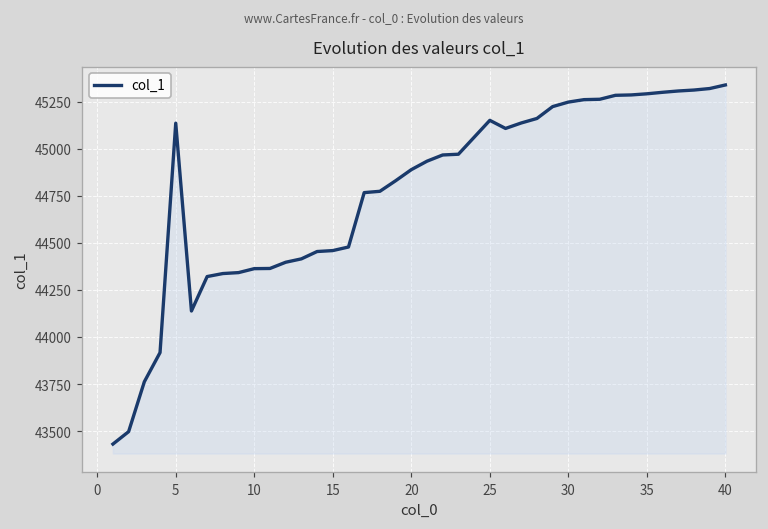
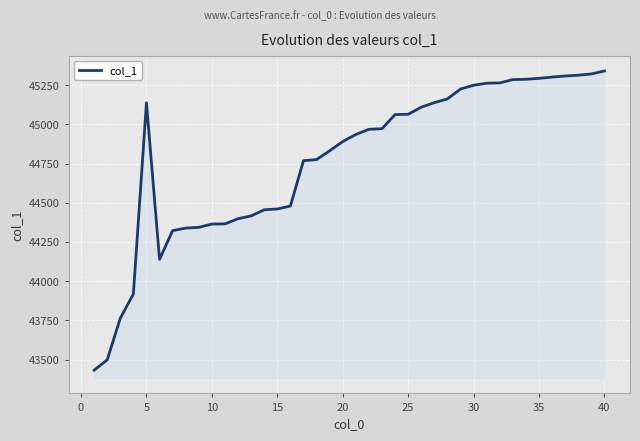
  {
    "5": 45140,
    "10": 44360,
    "15": 44460,
    "20": 44890,
-   "25": 45150,
+   "25": 45060,
    "30": 45250,
    "35": 45290,
    "40": 45340
  }
